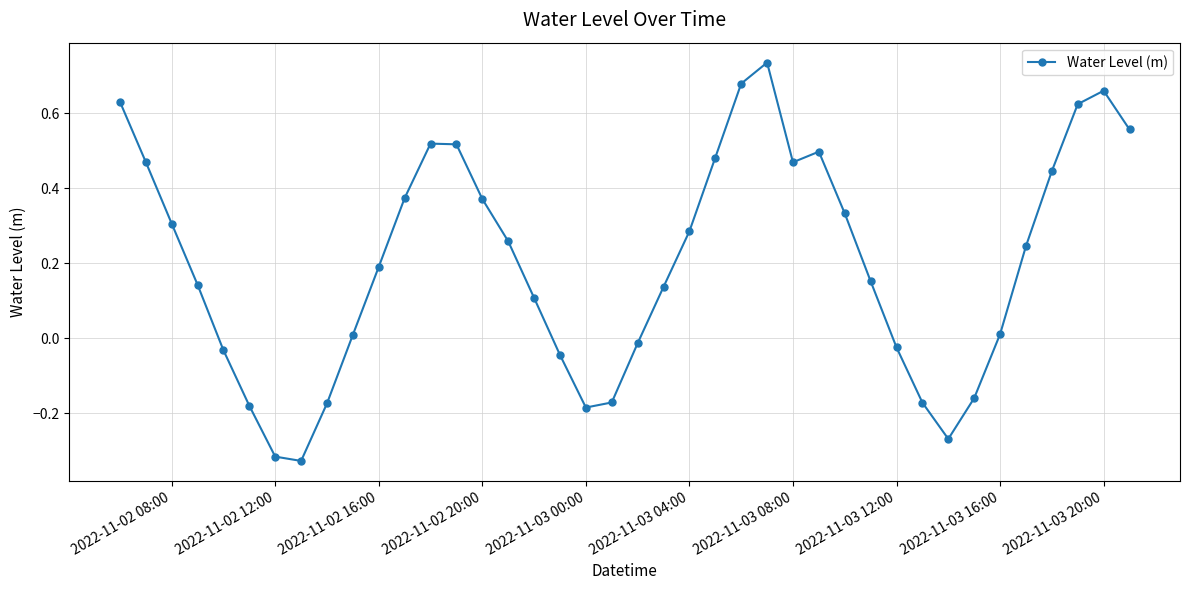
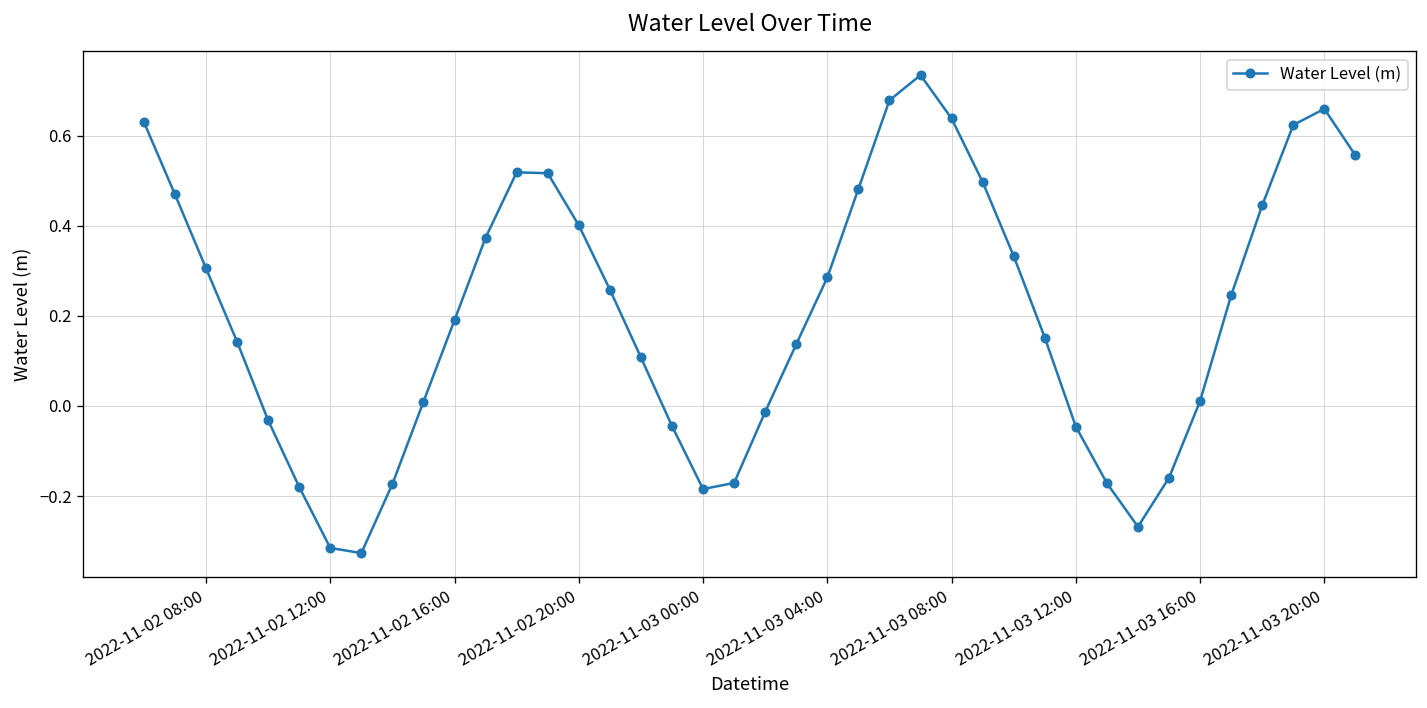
  {
    "2022-11-02 08:00": 0.31,
    "2022-11-02 12:00": -0.32,
    "2022-11-02 16:00": 0.19,
-   "2022-11-02 20:00": 0.37,
+   "2022-11-02 20:00": 0.40,
    "2022-11-03 00:00": -0.18,
    "2022-11-03 04:00": 0.29,
-   "2022-11-03 08:00": 0.47,
-   "2022-11-03 12:00": -0.02,
+   "2022-11-03 08:00": 0.64,
+   "2022-11-03 12:00": -0.05,
    "2022-11-03 16:00": 0.01,
    "2022-11-03 20:00": 0.66
  }
